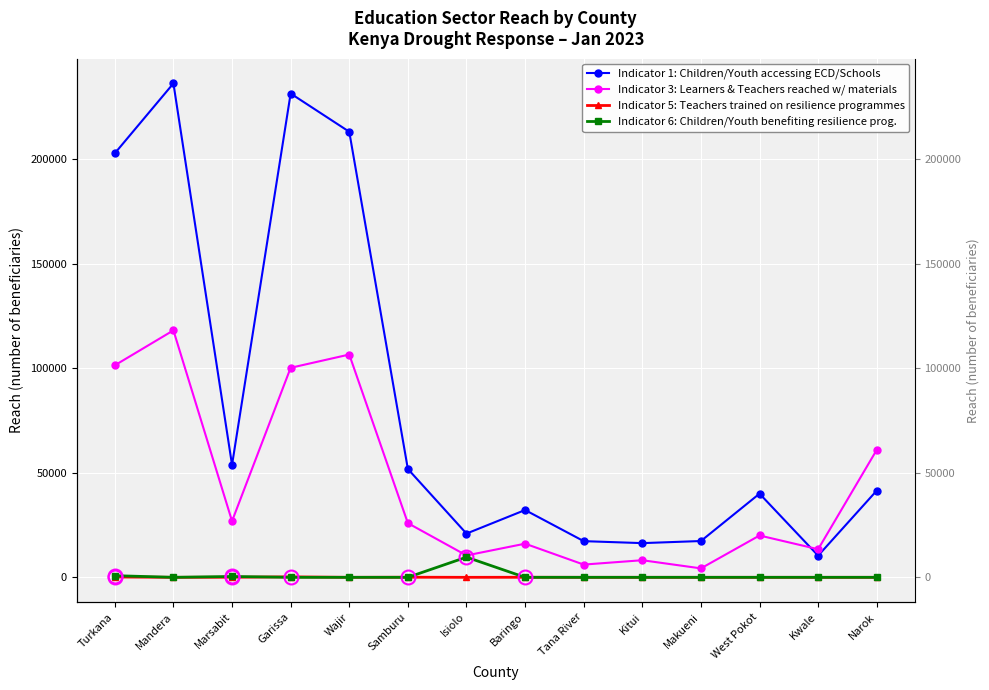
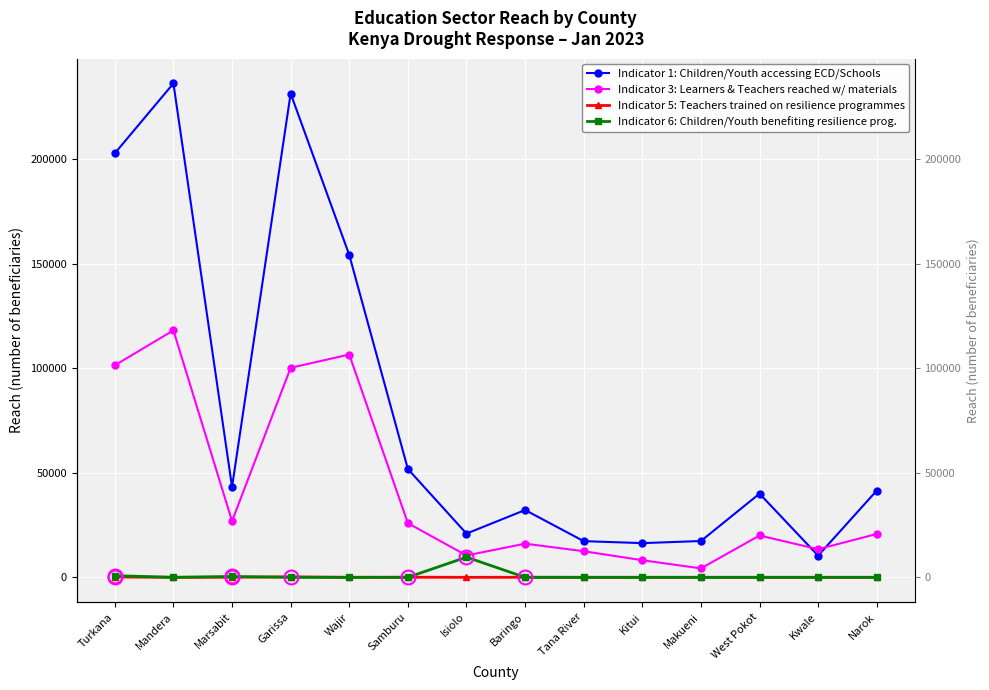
  {
    "Indicator 1: Children/Youth accessing ECD/Schools": {
      "Turkana": 203000,
      "Mandera": 236000,
-     "Marsabit": 54000,
+     "Marsabit": 43000,
      "Garissa": 232000,
-     "Wajir": 213000,
+     "Wajir": 154000,
      "Samburu": 52000,
      "Isiolo": 21000,
      "Baringo": 32000,
      "Tana River": 17000,
      "Kitui": 16000,
      "Makueni": 17000,
      "West Pokot": 40000,
      "Kwale": 10000,
      "Narok": 42000
    },
    "Indicator 3: Learners & Teachers reached w/ materials": {
      "Turkana": 101000,
      "Mandera": 118000,
      "Marsabit": 27000,
      "Garissa": 100000,
      "Wajir": 107000,
      "Samburu": 26000,
      "Baringo": 16000,
-     "Tana River": 6000,
+     "Tana River": 12000,
      "Kitui": 8000,
      "Makueni": 4000,
      "West Pokot": 20000,
      "Kwale": 13000,
-     "Narok": 61000
+     "Narok": 21000
    },
    "Indicator 5: Teachers trained on resilience programmes": {
      "Isiolo": 0
    }
  }
